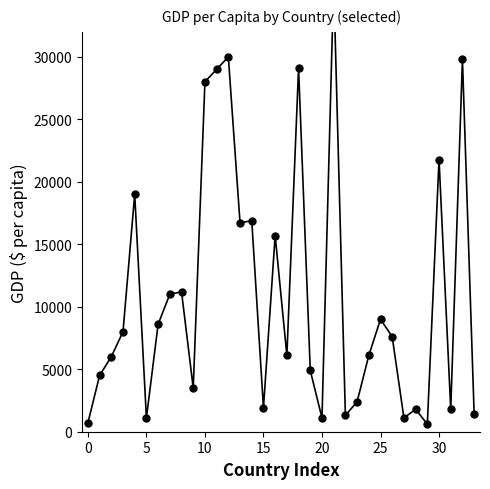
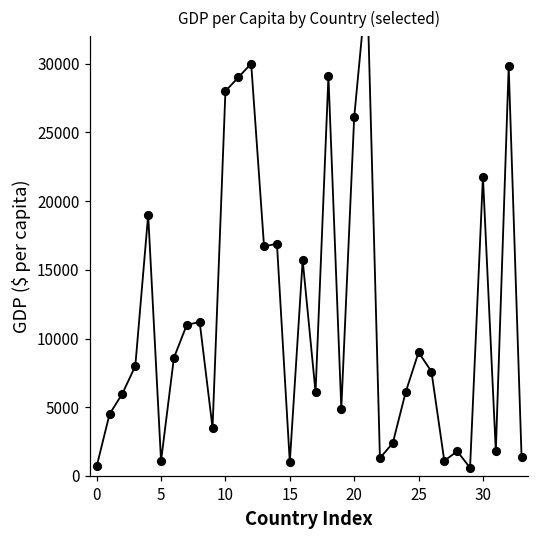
  {
    "0": 700,
    "5": 1100,
    "10": 28000,
-   "15": 1900,
-   "20": 1100,
+   "15": 1000,
+   "20": 26100,
    "25": 9000,
    "30": 21800
  }
